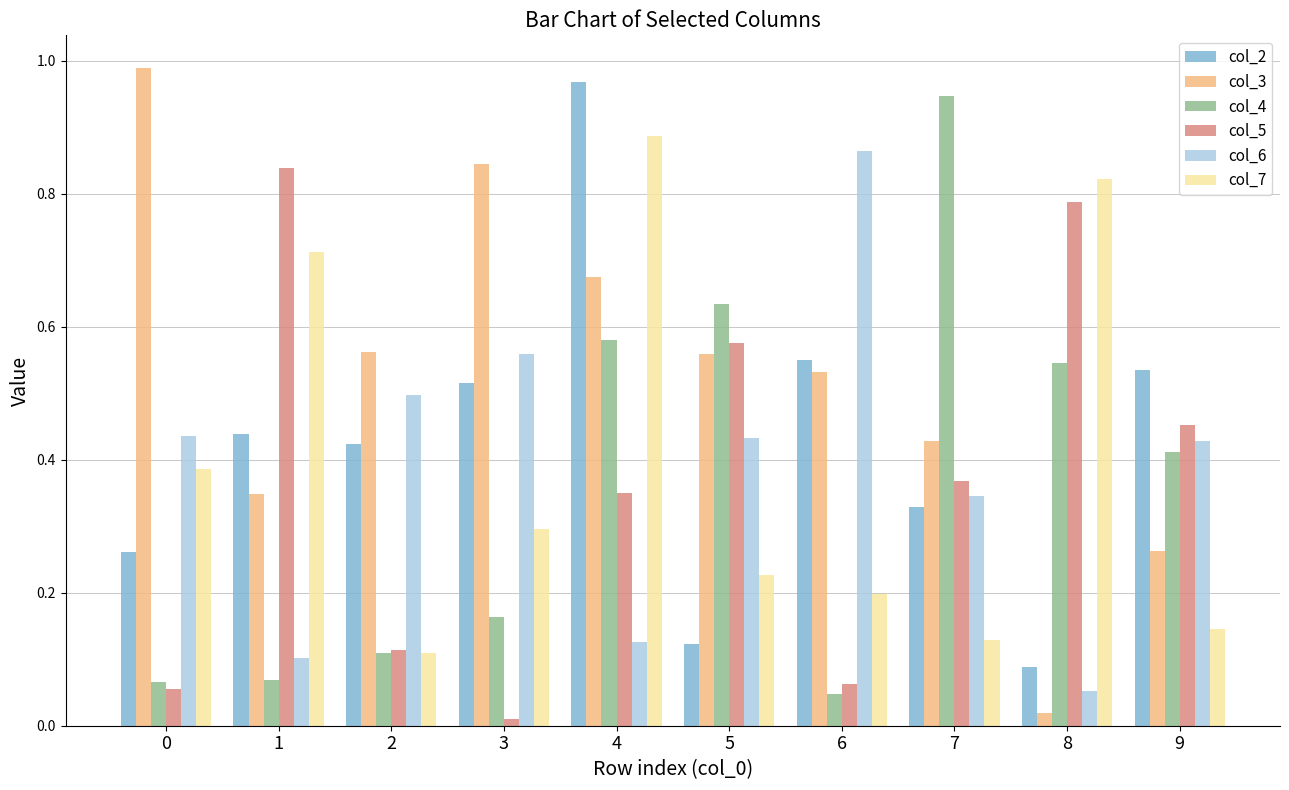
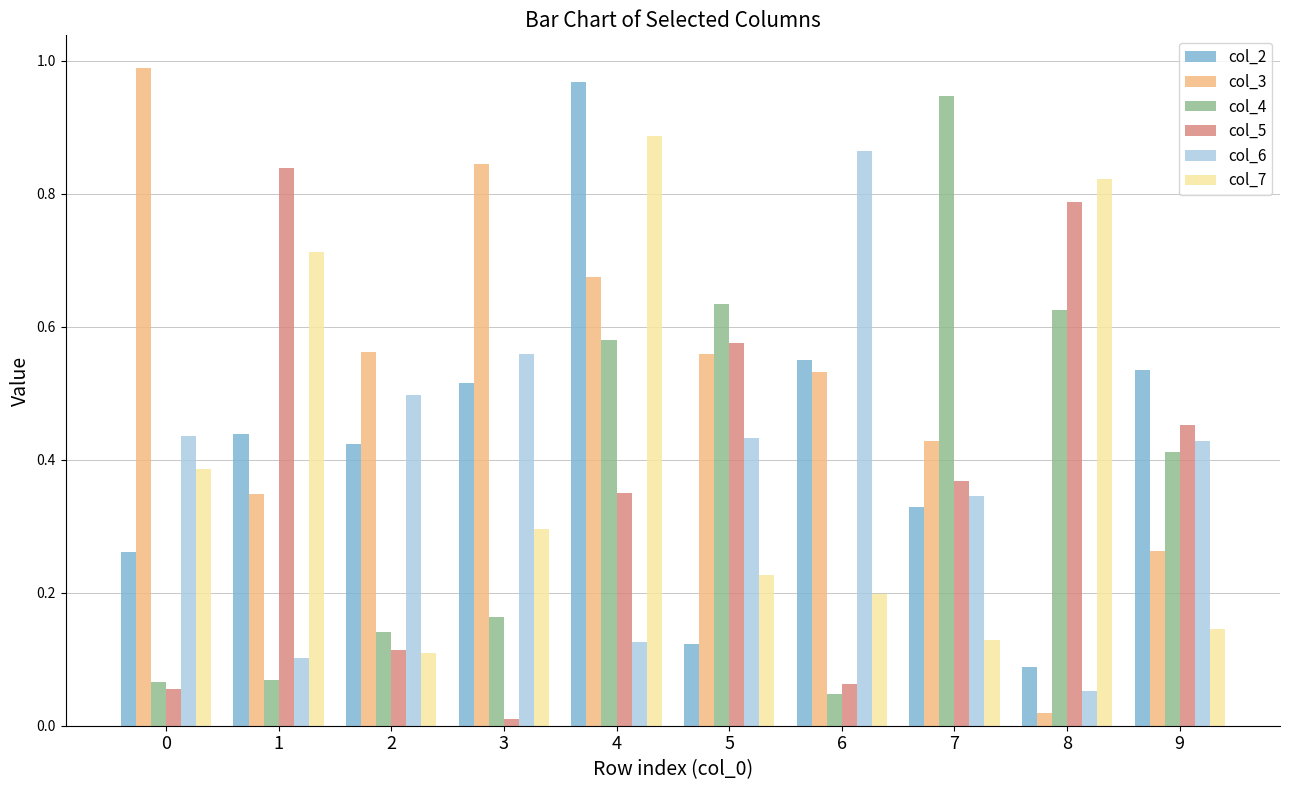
  {
    "col_4": {
      "0": 0.07,
      "1": 0.07,
-     "2": 0.11,
+     "2": 0.14,
      "3": 0.16,
      "4": 0.58,
      "5": 0.63,
      "6": 0.05,
      "7": 0.95,
-     "8": 0.55,
+     "8": 0.62,
      "9": 0.41
    }
  }
